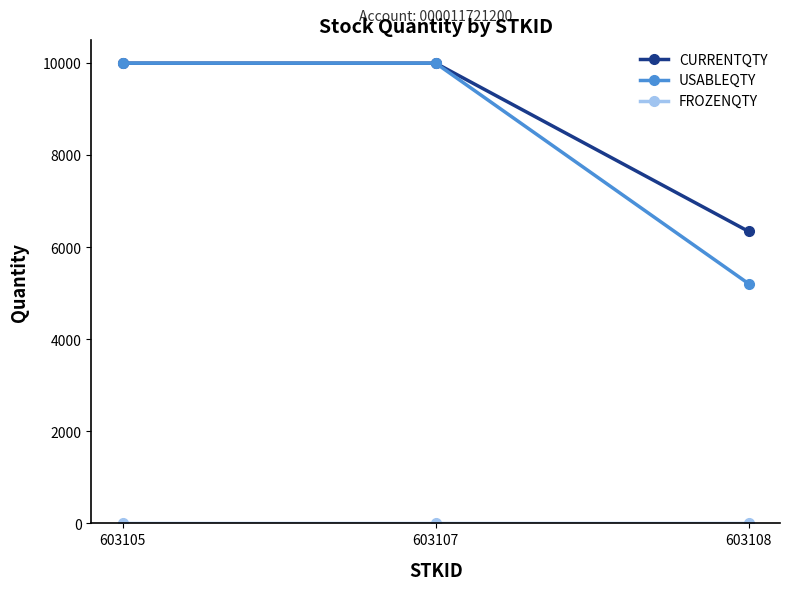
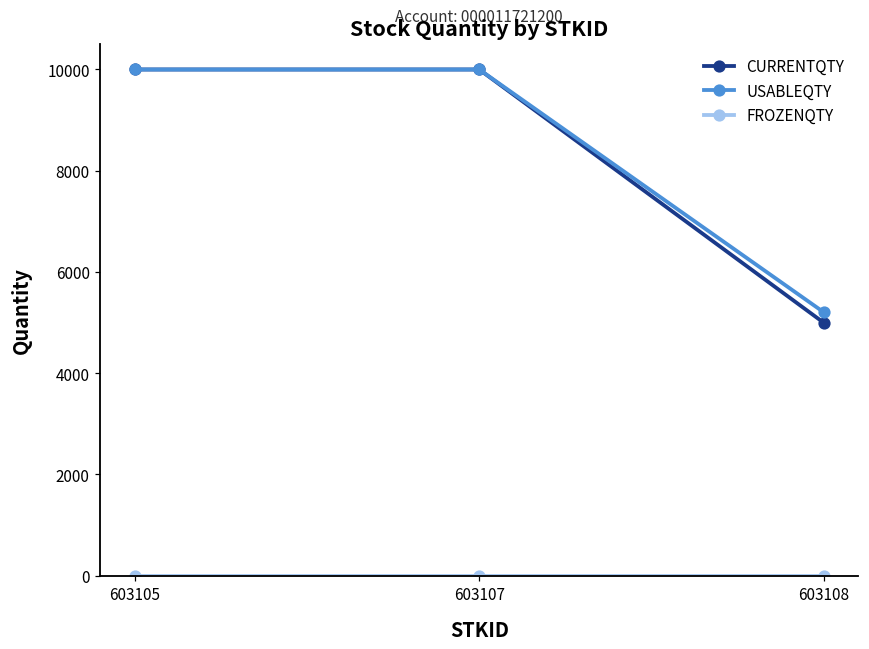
  {
    "CURRENTQTY": {
-     "603108": 6300
+     "603108": 5000
    },
    "USABLEQTY": {
      "603108": 5200
    },
    "FROZENQTY": {
      "603105": 0,
      "603107": 0,
      "603108": 0
    }
  }
